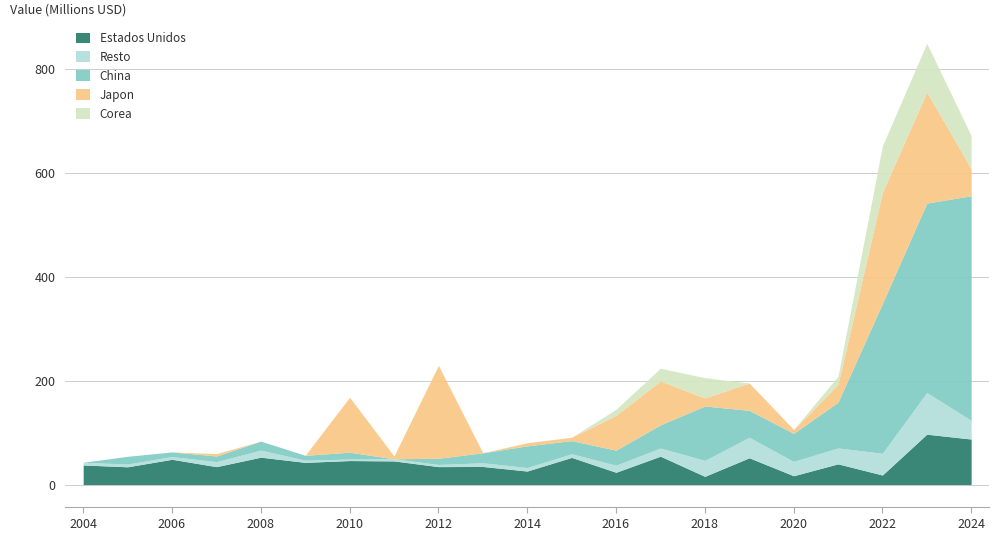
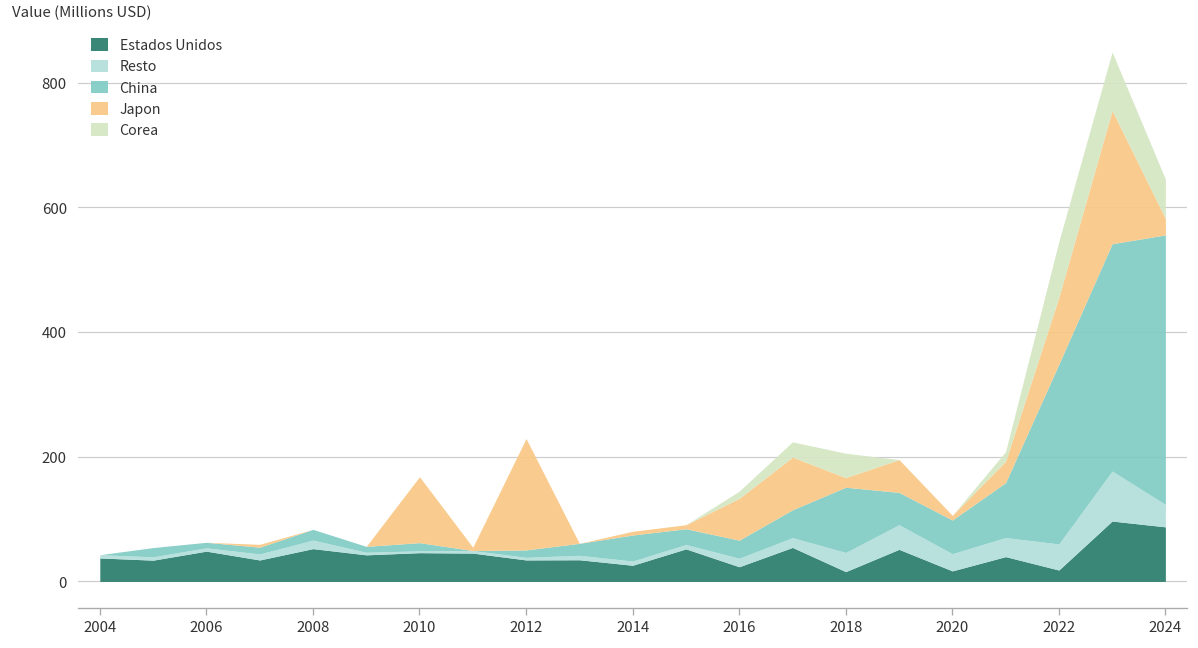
  {
    "Estados Unidos": {
      "2004": 40,
      "2006": 50,
      "2008": 50,
      "2014": 30,
      "2016": 20,
      "2018": 20,
      "2020": 20,
      "2022": 20,
      "2024": 90
    },
    "Japon": {
      "2016": 70,
      "2018": 20,
-     "2022": 210,
-     "2024": 50
+     "2022": 110,
+     "2024": 30
    }
  }
